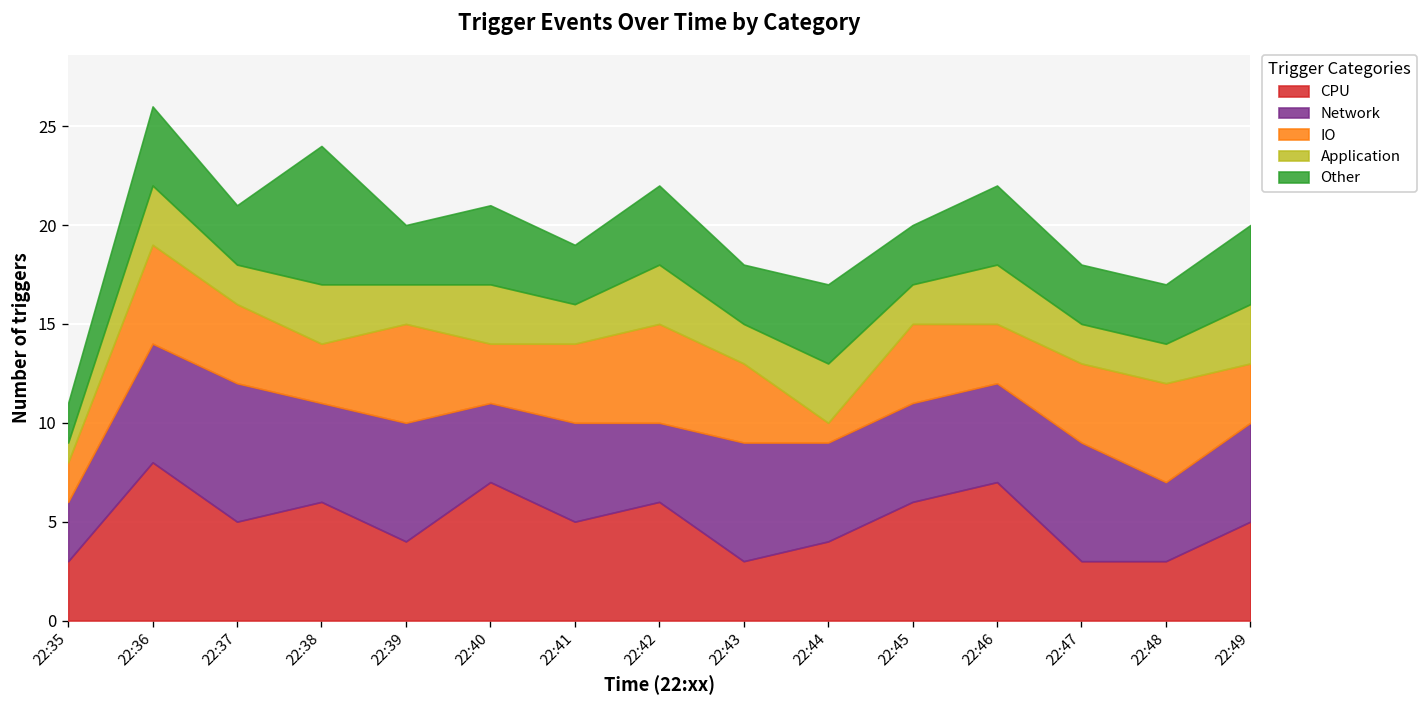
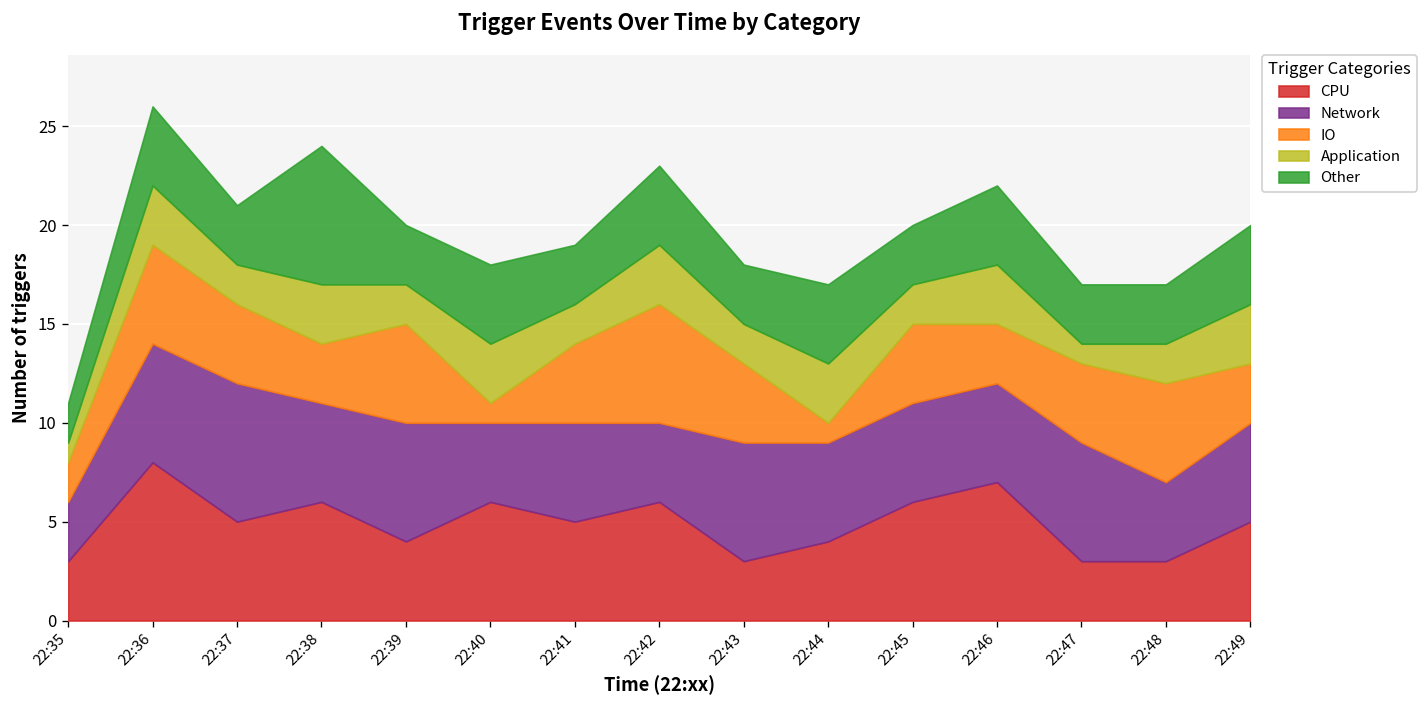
  {
    "CPU": {
      "22:35": 3,
      "22:36": 8,
      "22:37": 5,
      "22:38": 6,
      "22:39": 4,
-     "22:40": 7,
+     "22:40": 6,
      "22:41": 5,
      "22:42": 6,
      "22:43": 3,
      "22:44": 4,
      "22:45": 6,
      "22:46": 7,
      "22:47": 3,
      "22:48": 3,
      "22:49": 5
    },
    "Network": {
      "22:35": 3,
      "22:36": 6,
      "22:37": 7,
      "22:38": 5,
      "22:39": 6,
      "22:40": 4,
      "22:41": 5,
      "22:42": 4,
      "22:43": 6,
      "22:44": 5,
      "22:45": 5,
      "22:46": 5,
      "22:47": 6,
      "22:48": 4,
      "22:49": 5
    },
    "IO": {
      "22:35": 2,
      "22:36": 5,
      "22:37": 4,
      "22:38": 3,
      "22:39": 5,
-     "22:40": 3,
+     "22:40": 1,
      "22:41": 4,
-     "22:42": 5,
+     "22:42": 6,
      "22:43": 4,
      "22:44": 1,
      "22:45": 4,
      "22:46": 3,
      "22:47": 4,
      "22:48": 5,
      "22:49": 3
    },
    "Application": {
      "22:35": 1,
      "22:36": 3,
      "22:37": 2,
      "22:38": 3,
      "22:39": 2,
      "22:40": 3,
      "22:41": 2,
      "22:42": 3,
      "22:43": 2,
      "22:44": 3,
      "22:45": 2,
      "22:46": 3,
-     "22:47": 2,
+     "22:47": 1,
      "22:48": 2,
      "22:49": 3
    },
    "Other": {
      "22:35": 2,
      "22:36": 4,
      "22:37": 3,
      "22:38": 7,
      "22:39": 3,
      "22:40": 4,
      "22:41": 3,
      "22:42": 4,
      "22:43": 3,
      "22:44": 4,
      "22:45": 3,
      "22:46": 4,
      "22:47": 3,
      "22:48": 3,
      "22:49": 4
    }
  }
